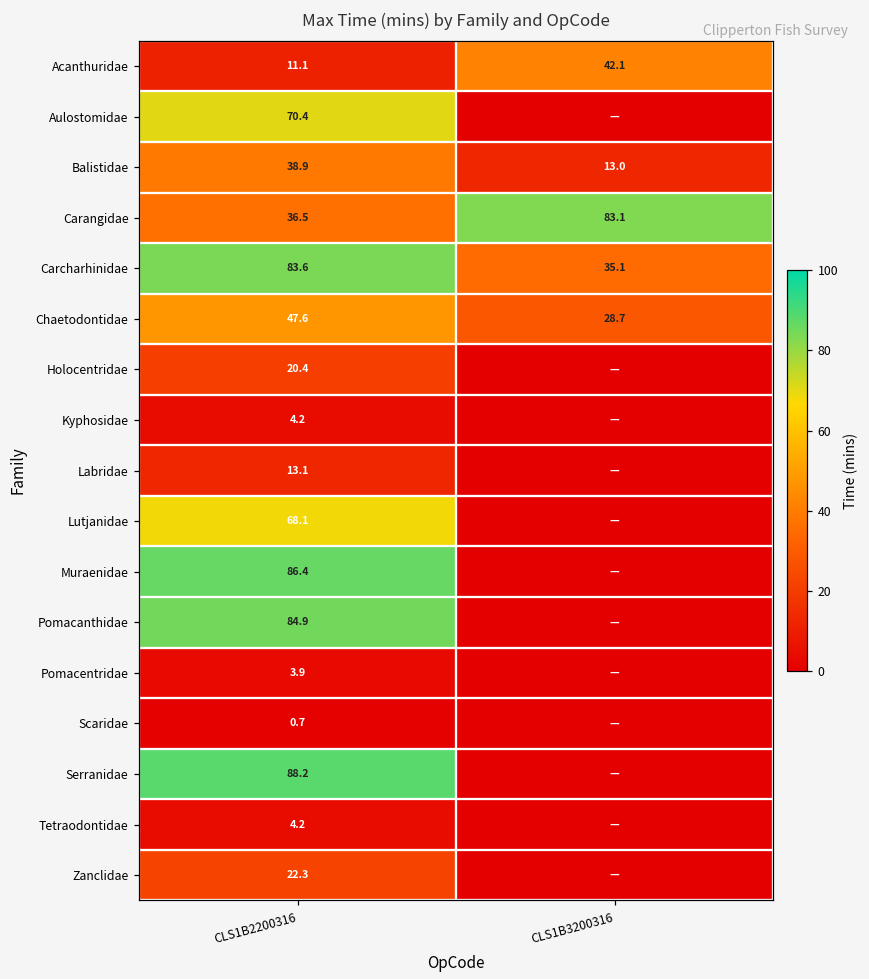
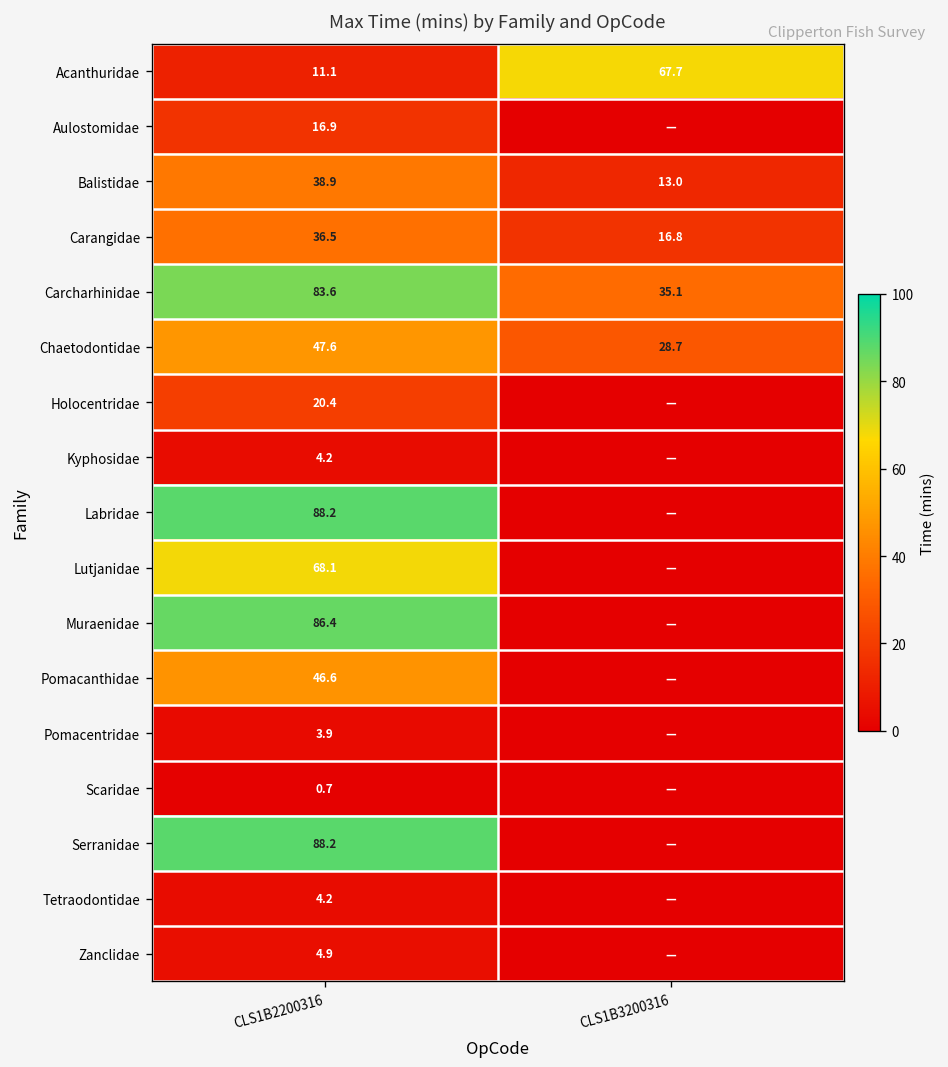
  {
    "Acanthuridae": {
      "CLS1B2200316": 11.1,
-     "CLS1B3200316": 42.1
+     "CLS1B3200316": 67.7
    },
    "Aulostomidae": {
-     "CLS1B2200316": 70.4
+     "CLS1B2200316": 16.9
    },
    "Balistidae": {
      "CLS1B2200316": 38.9,
      "CLS1B3200316": 13.0
    },
    "Carangidae": {
      "CLS1B2200316": 36.5,
-     "CLS1B3200316": 83.1
+     "CLS1B3200316": 16.8
    },
    "Carcharhinidae": {
      "CLS1B2200316": 83.6,
      "CLS1B3200316": 35.1
    },
    "Chaetodontidae": {
      "CLS1B2200316": 47.6,
      "CLS1B3200316": 28.7
    },
    "Holocentridae": {
      "CLS1B2200316": 20.4
    },
    "Kyphosidae": {
      "CLS1B2200316": 4.2
    },
    "Labridae": {
-     "CLS1B2200316": 13.1
+     "CLS1B2200316": 88.2
    },
    "Lutjanidae": {
      "CLS1B2200316": 68.1
    },
    "Muraenidae": {
      "CLS1B2200316": 86.4
    },
    "Pomacanthidae": {
-     "CLS1B2200316": 84.9
+     "CLS1B2200316": 46.6
    },
    "Pomacentridae": {
      "CLS1B2200316": 3.9
    },
    "Scaridae": {
      "CLS1B2200316": 0.7
    },
    "Serranidae": {
      "CLS1B2200316": 88.2
    },
    "Tetraodontidae": {
      "CLS1B2200316": 4.2
    },
    "Zanclidae": {
-     "CLS1B2200316": 22.3
+     "CLS1B2200316": 4.9
    }
  }
